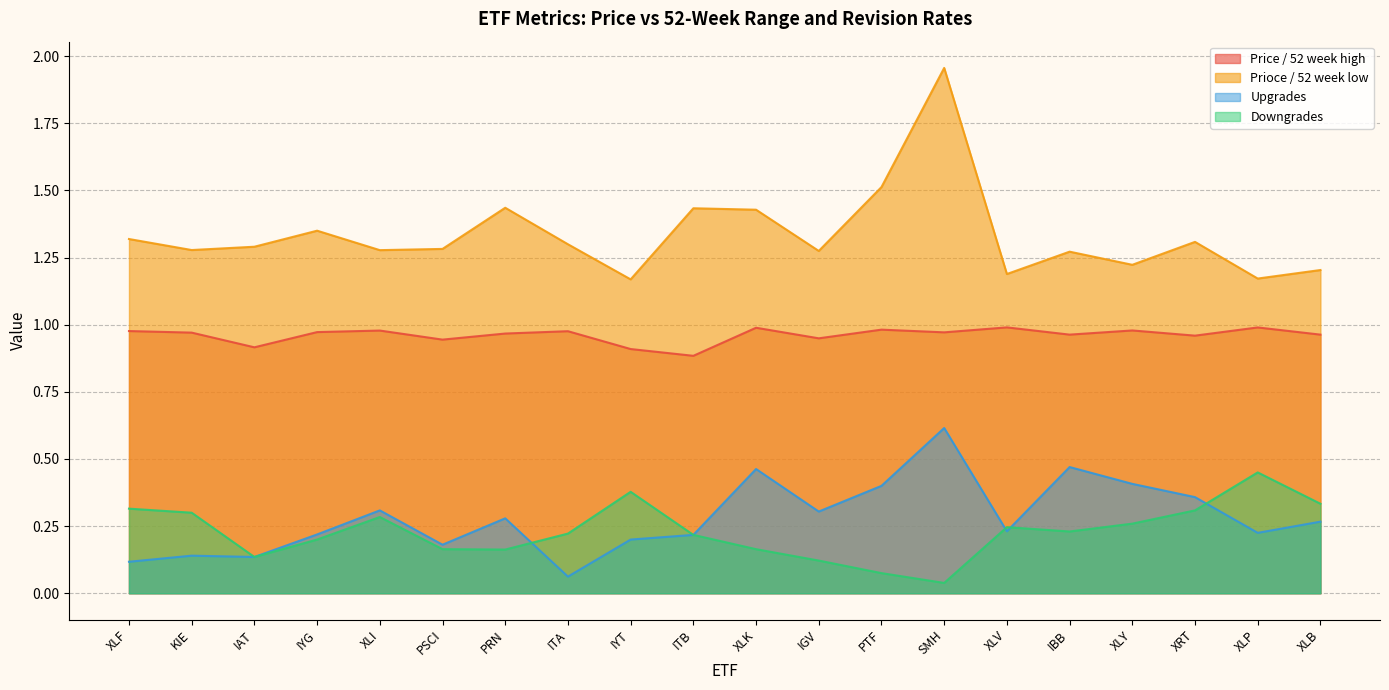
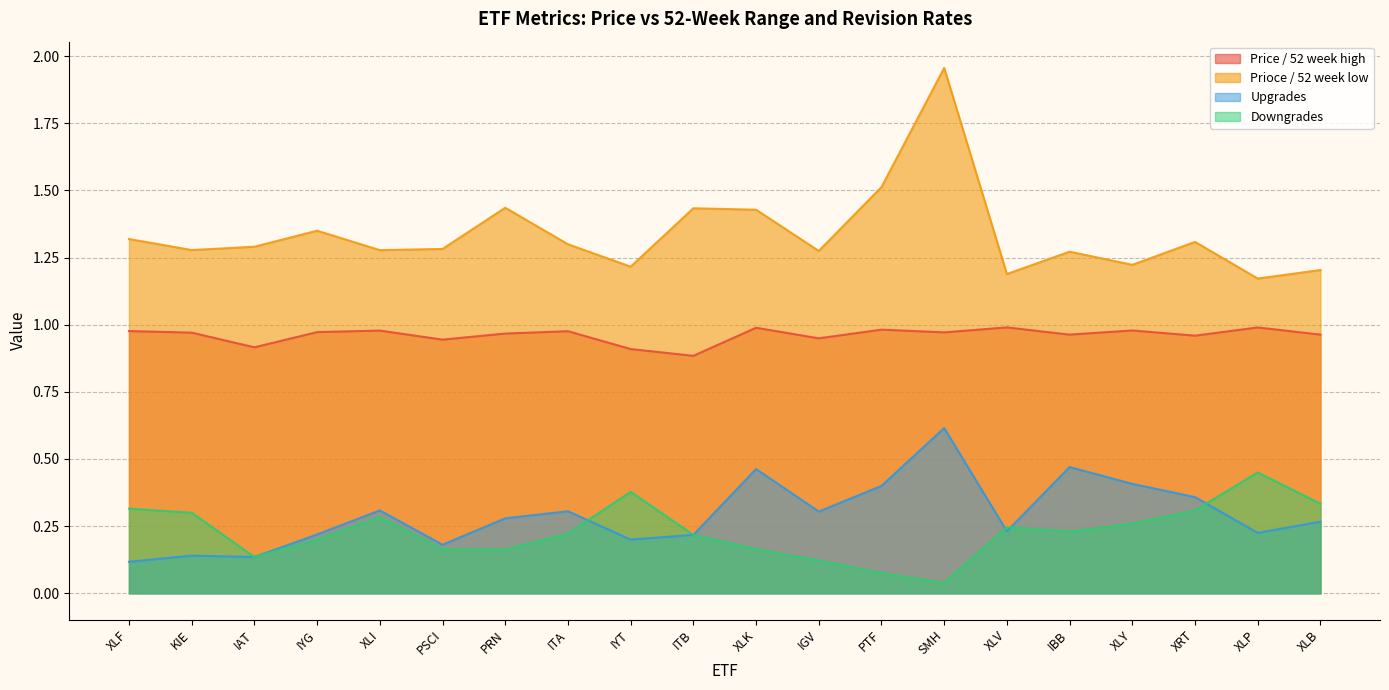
  {
    "Price / 52 week high": {
      "XLF": 0.98,
      "KIE": 0.97,
      "IAT": 0.92,
      "IYG": 0.97,
      "XLI": 0.98,
      "PSCI": 0.94,
      "PRN": 0.97,
      "ITA": 0.98,
      "IYT": 0.91,
      "ITB": 0.88,
      "XLK": 0.99,
      "IGV": 0.95,
      "PTF": 0.98,
      "SMH": 0.97,
      "XLV": 0.99,
      "IBB": 0.96,
      "XLY": 0.98,
      "XRT": 0.96,
      "XLP": 0.99,
      "XLB": 0.96
    },
    "Prioce / 52 week low": {
      "XLF": 1.32,
      "KIE": 1.28,
      "IAT": 1.29,
      "IYG": 1.35,
      "XLI": 1.28,
      "PSCI": 1.28,
      "PRN": 1.44,
      "ITA": 1.30,
-     "IYT": 1.17,
+     "IYT": 1.22,
      "ITB": 1.43,
      "XLK": 1.43,
      "IGV": 1.27,
      "PTF": 1.51,
      "SMH": 1.96,
      "XLV": 1.19,
      "IBB": 1.27,
      "XLY": 1.22,
      "XRT": 1.31,
      "XLP": 1.17,
      "XLB": 1.20
    },
    "Upgrades": {
      "XLF": 0.12,
      "KIE": 0.14,
      "IYG": 0.22,
      "XLI": 0.31,
      "PSCI": 0.18,
      "PRN": 0.28,
-     "ITA": 0.06,
+     "ITA": 0.31,
      "IYT": 0.20,
      "XLK": 0.46,
      "IGV": 0.30,
      "PTF": 0.40,
      "SMH": 0.62,
      "XLV": 0.23,
      "IBB": 0.47,
      "XLY": 0.41,
      "XRT": 0.36,
      "XLP": 0.23,
      "XLB": 0.27
    },
    "Downgrades": {
      "XLF": 0.32,
      "KIE": 0.30,
      "IYG": 0.20,
      "XLI": 0.28,
      "PSCI": 0.16,
      "PRN": 0.16,
      "ITA": 0.22,
      "IYT": 0.38,
      "XLK": 0.16,
      "IGV": 0.12,
      "PTF": 0.08,
      "SMH": 0.04,
      "XLV": 0.25,
      "IBB": 0.23,
      "XLY": 0.26,
      "XRT": 0.31,
      "XLP": 0.45,
      "XLB": 0.33
    }
  }
